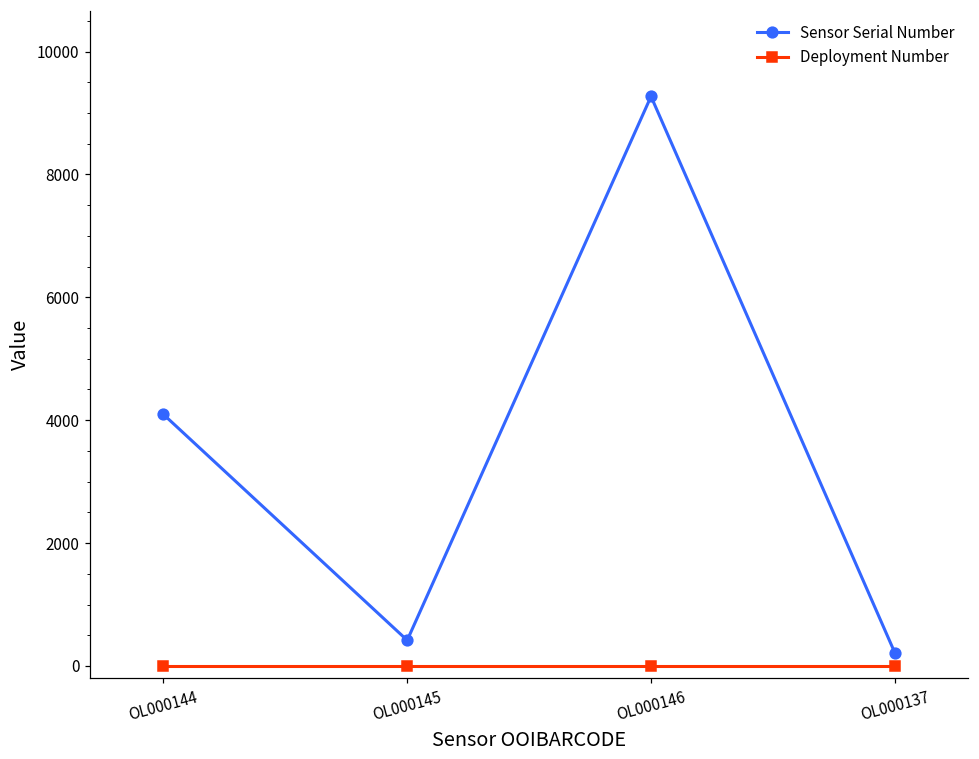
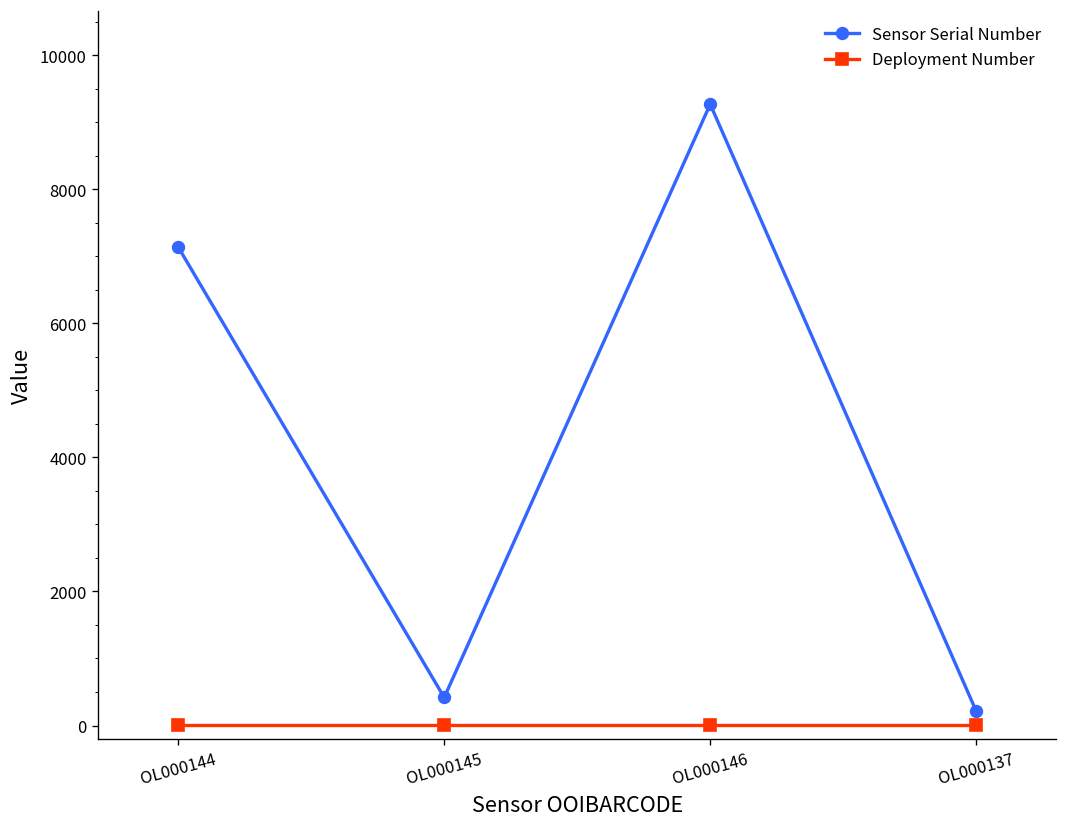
  {
    "Sensor Serial Number": {
-     "OL000144": 4100,
+     "OL000144": 7100,
      "OL000145": 400,
      "OL000146": 9300,
      "OL000137": 200
    },
    "Deployment Number": {
      "OL000144": 0,
      "OL000145": 0,
      "OL000146": 0,
      "OL000137": 0
    }
  }
